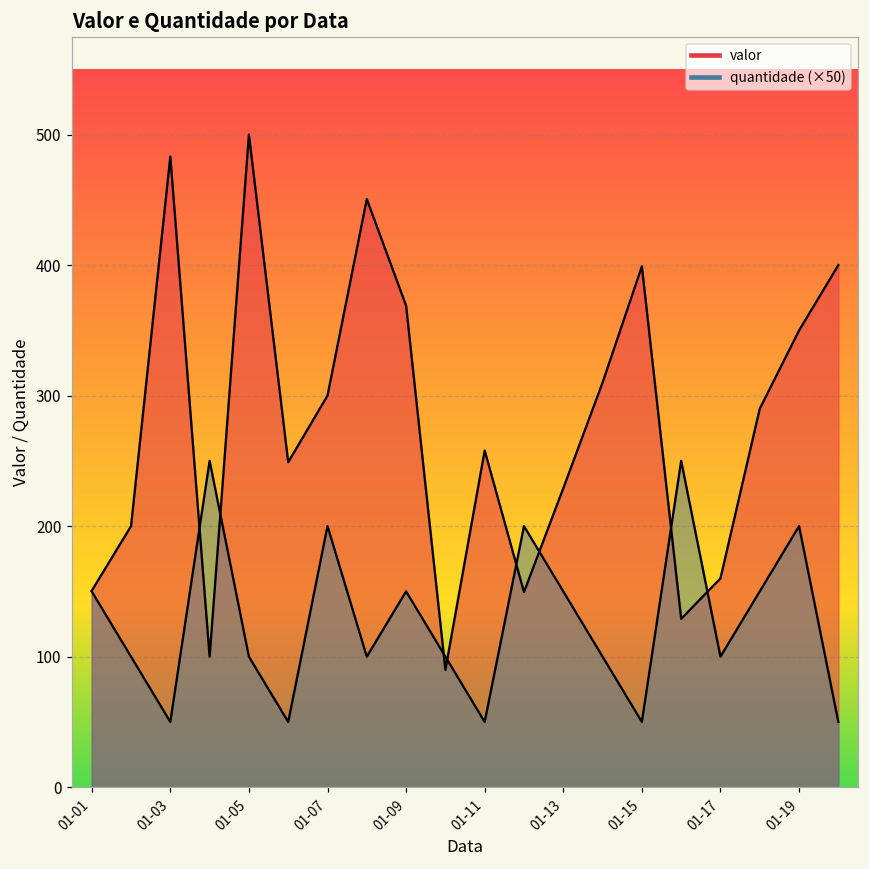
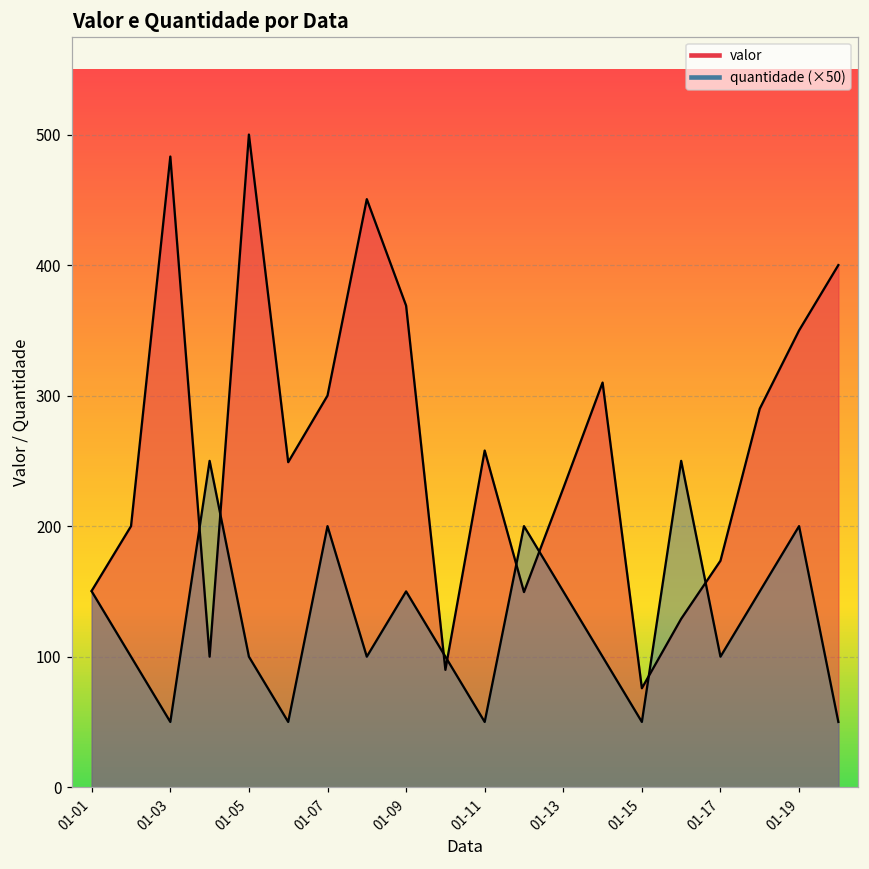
  {
    "valor": {
      "01-03": 483,
      "01-05": 500,
      "01-07": 300,
      "01-09": 369,
      "01-11": 258,
      "01-13": 229,
-     "01-15": 399,
-     "01-17": 160,
+     "01-15": 76,
+     "01-17": 173,
      "01-19": 350
    }
  }
